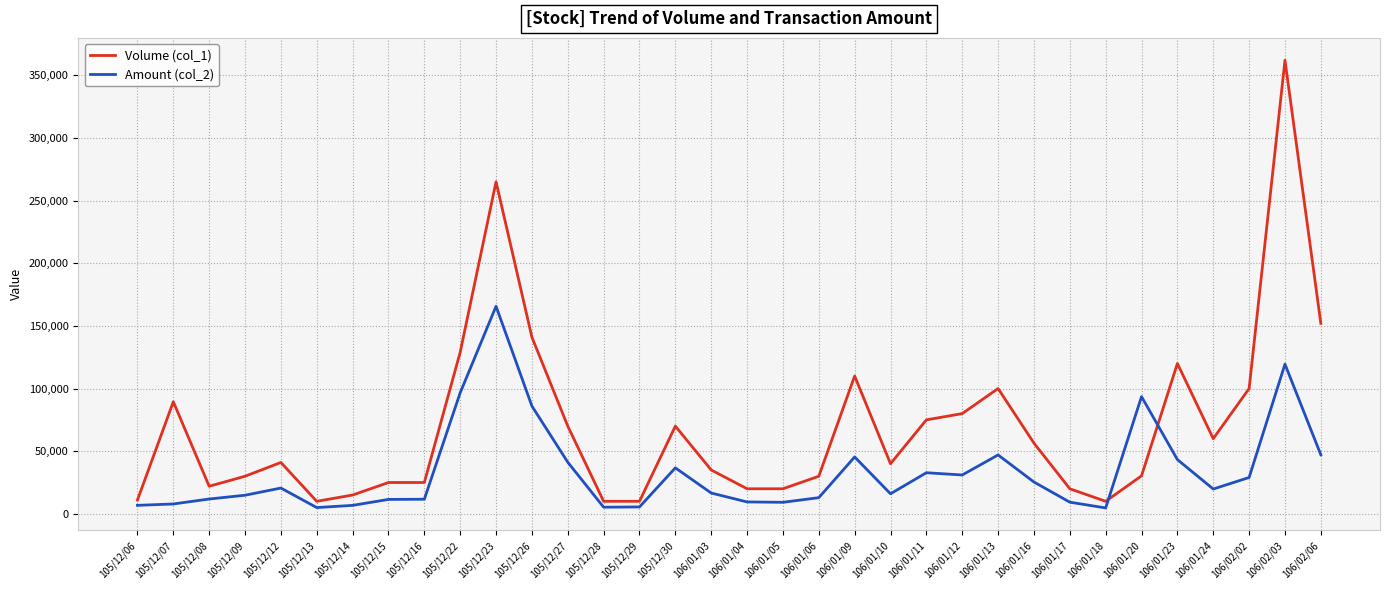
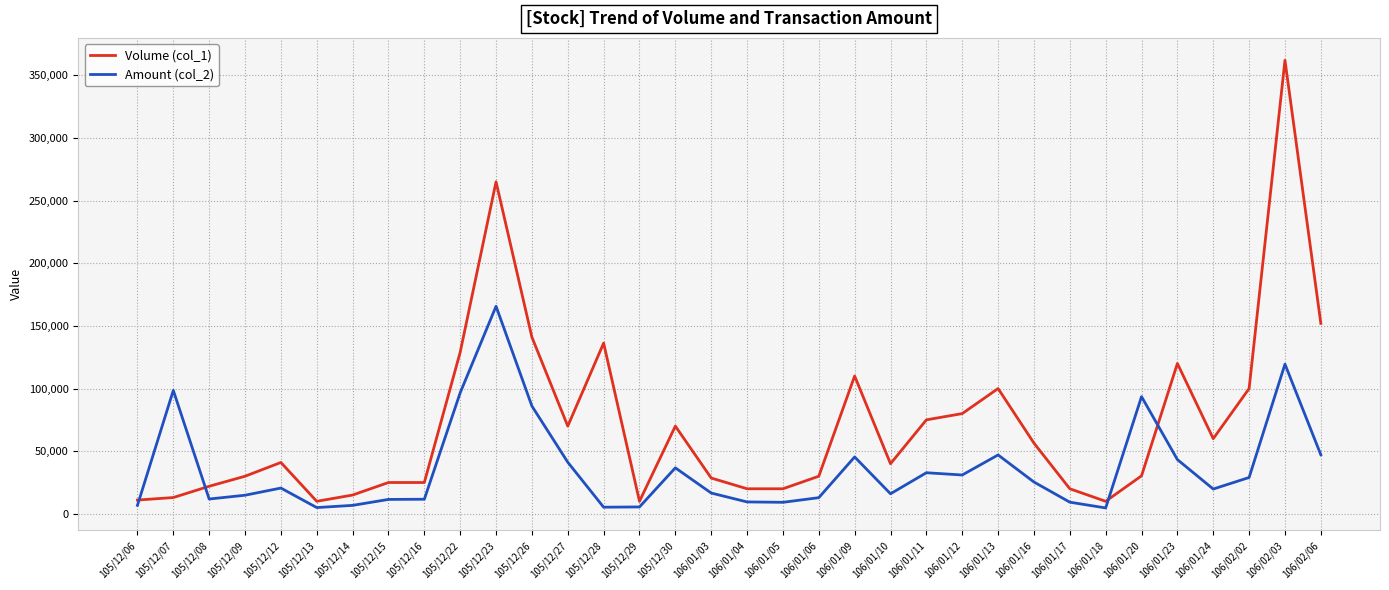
  {
    "Volume (col_1)": {
      "105/12/06": "11,000",
-     "105/12/07": "89,000",
+     "105/12/07": "13,000",
      "105/12/08": "22,000",
      "105/12/09": "30,000",
      "105/12/12": "41,000",
      "105/12/13": "10,000",
      "105/12/14": "15,000",
      "105/12/15": "25,000",
      "105/12/16": "25,000",
      "105/12/22": "129,000",
      "105/12/23": "265,000",
      "105/12/26": "141,000",
      "105/12/27": "70,000",
-     "105/12/28": "10,000",
+     "105/12/28": "136,000",
      "105/12/29": "10,000",
      "105/12/30": "70,000",
-     "106/01/03": "35,000",
+     "106/01/03": "29,000",
      "106/01/04": "20,000",
      "106/01/05": "20,000",
      "106/01/06": "30,000",
      "106/01/09": "110,000",
      "106/01/10": "40,000",
      "106/01/11": "75,000",
      "106/01/12": "80,000",
      "106/01/13": "100,000",
      "106/01/16": "56,000",
      "106/01/17": "20,000",
      "106/01/18": "10,000",
      "106/01/20": "30,000",
      "106/01/23": "120,000",
      "106/01/24": "60,000",
      "106/02/02": "100,000",
      "106/02/03": "362,000",
      "106/02/06": "152,000"
    },
    "Amount (col_2)": {
      "105/12/06": "7,000",
-     "105/12/07": "8,000",
+     "105/12/07": "99,000",
      "105/12/08": "12,000",
      "105/12/09": "15,000",
      "105/12/12": "21,000",
      "105/12/13": "5,000",
      "105/12/14": "7,000",
      "105/12/15": "12,000",
      "105/12/16": "12,000",
      "105/12/22": "97,000",
      "105/12/23": "166,000",
      "105/12/26": "86,000",
      "105/12/27": "41,000",
      "105/12/28": "5,000",
      "105/12/29": "6,000",
      "105/12/30": "37,000",
      "106/01/03": "17,000",
      "106/01/04": "10,000",
      "106/01/05": "9,000",
      "106/01/06": "13,000",
      "106/01/09": "45,000",
      "106/01/10": "16,000",
      "106/01/11": "33,000",
      "106/01/12": "31,000",
      "106/01/13": "47,000",
      "106/01/16": "25,000",
      "106/01/17": "9,000",
      "106/01/18": "5,000",
      "106/01/20": "94,000",
      "106/01/23": "43,000",
      "106/01/24": "20,000",
      "106/02/02": "29,000",
      "106/02/03": "119,000",
      "106/02/06": "47,000"
    }
  }
